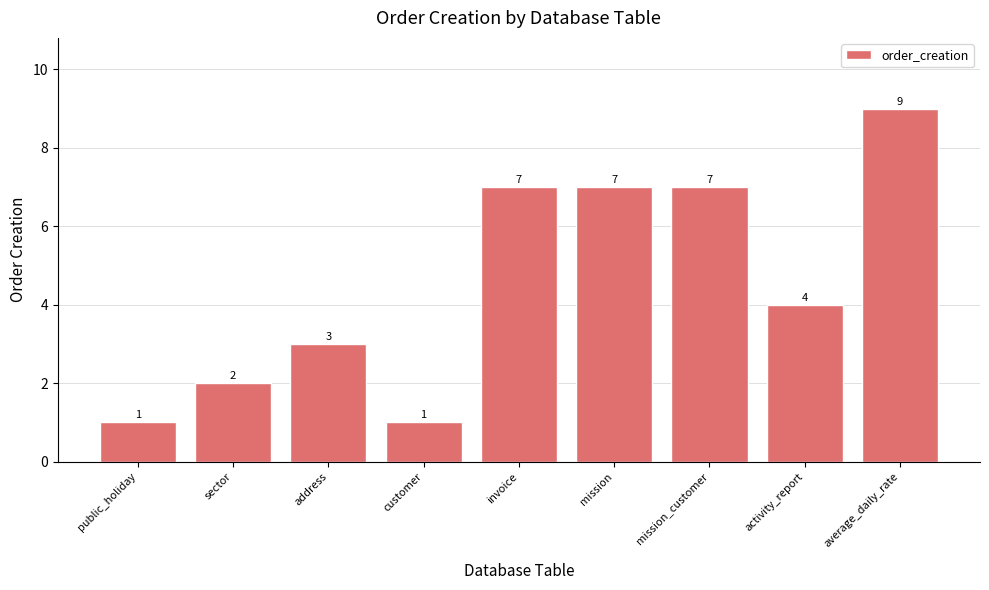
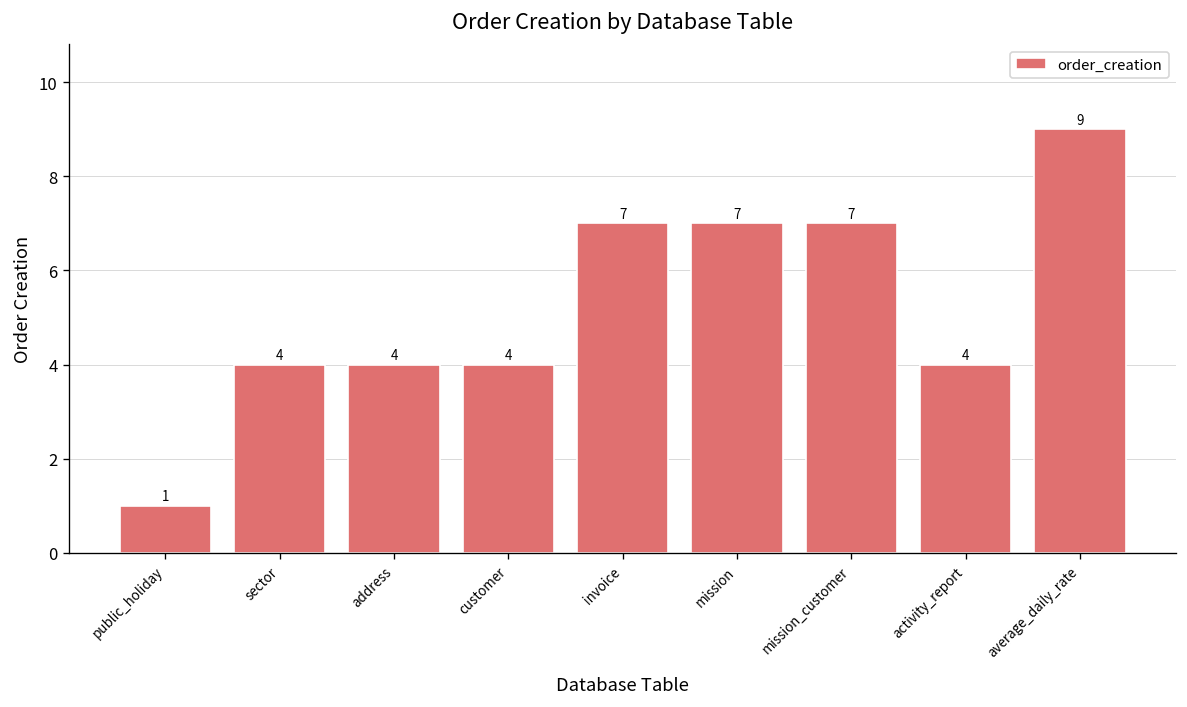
  {
    "public_holiday": 1,
-   "sector": 2,
-   "address": 3,
-   "customer": 1,
+   "sector": 4,
+   "address": 4,
+   "customer": 4,
    "invoice": 7,
    "mission": 7,
    "mission_customer": 7,
    "activity_report": 4,
    "average_daily_rate": 9
  }
